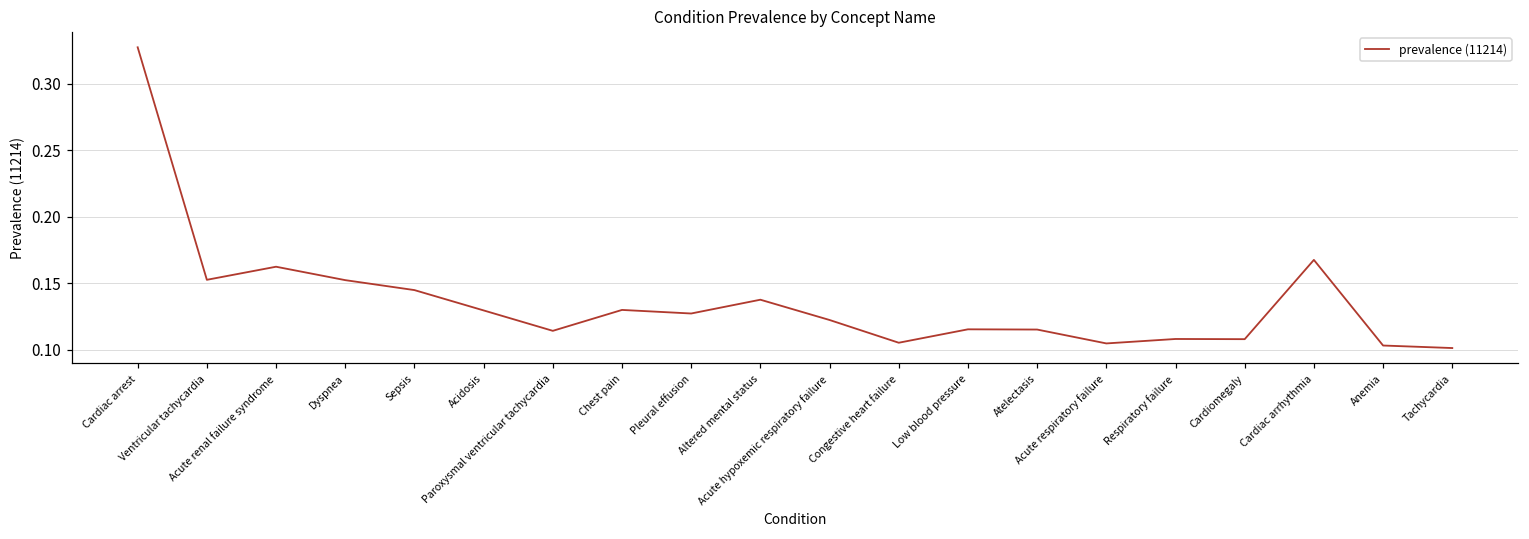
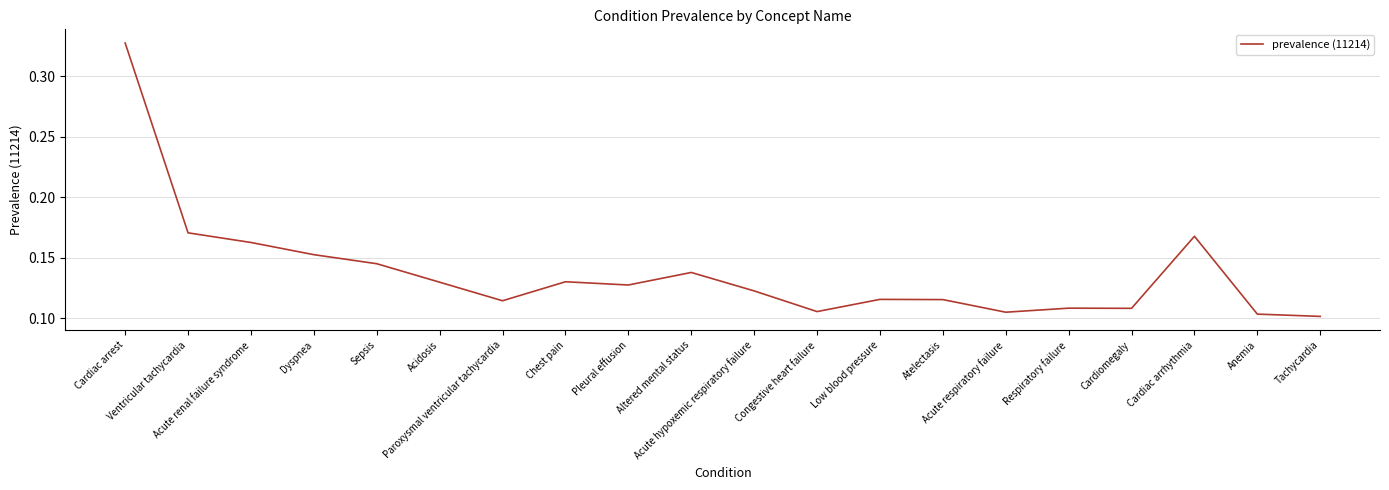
  {
    "Cardiac arrest": 0.328,
-   "Ventricular tachycardia": 0.153,
+   "Ventricular tachycardia": 0.171,
    "Acute renal failure syndrome": 0.163,
    "Dyspnea": 0.152,
    "Sepsis": 0.145,
    "Acidosis": 0.130,
    "Paroxysmal ventricular tachycardia": 0.114,
    "Chest pain": 0.130,
    "Pleural effusion": 0.127,
    "Altered mental status": 0.138,
    "Acute hypoxemic respiratory failure": 0.122,
    "Congestive heart failure": 0.105,
    "Low blood pressure": 0.115,
    "Atelectasis": 0.115,
    "Acute respiratory failure": 0.105,
    "Respiratory failure": 0.108,
    "Cardiomegaly": 0.108,
    "Cardiac arrhythmia": 0.168,
    "Anemia": 0.103,
    "Tachycardia": 0.101
  }
